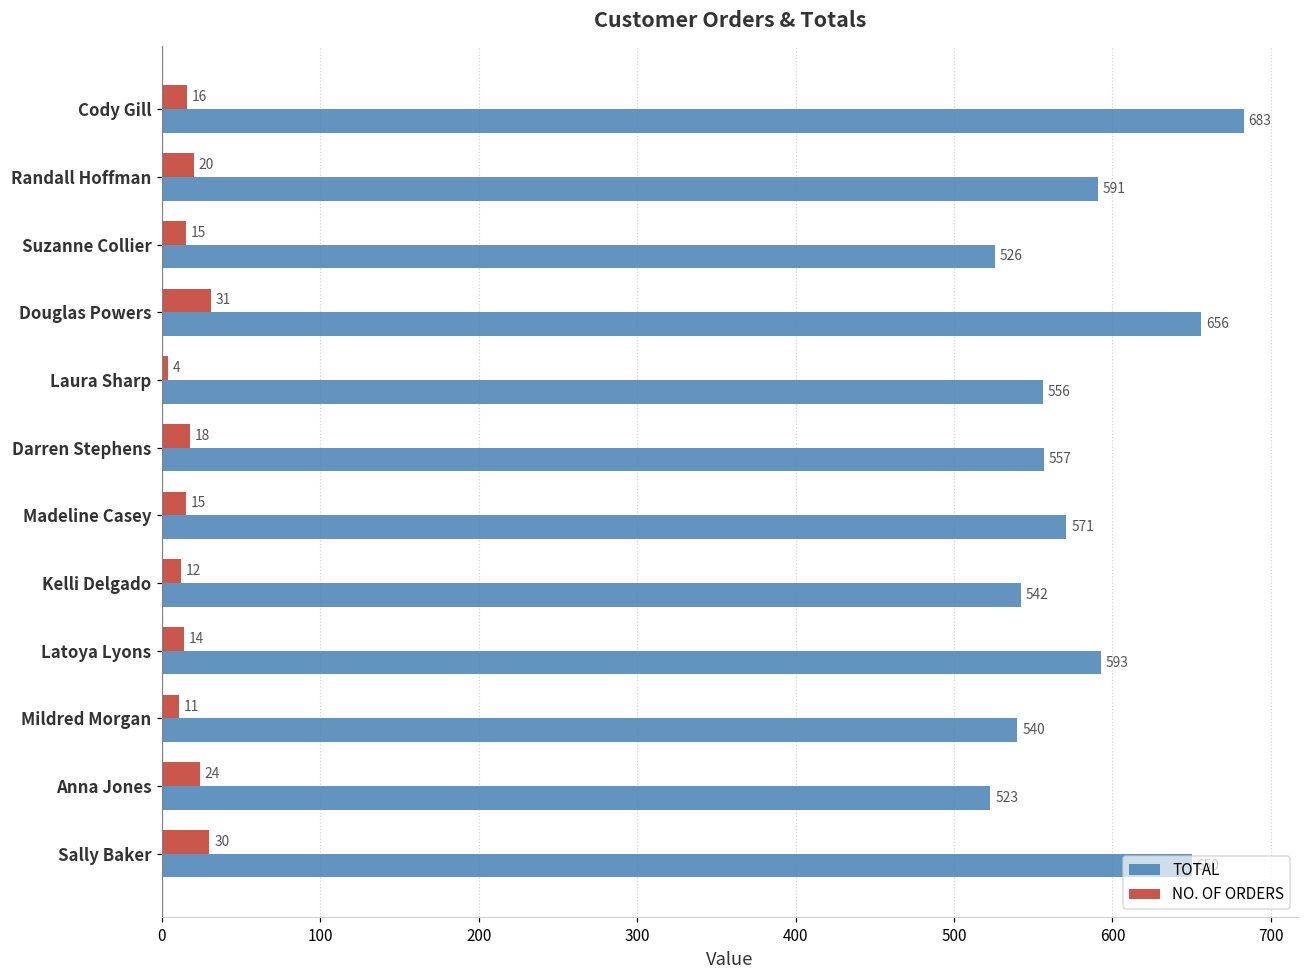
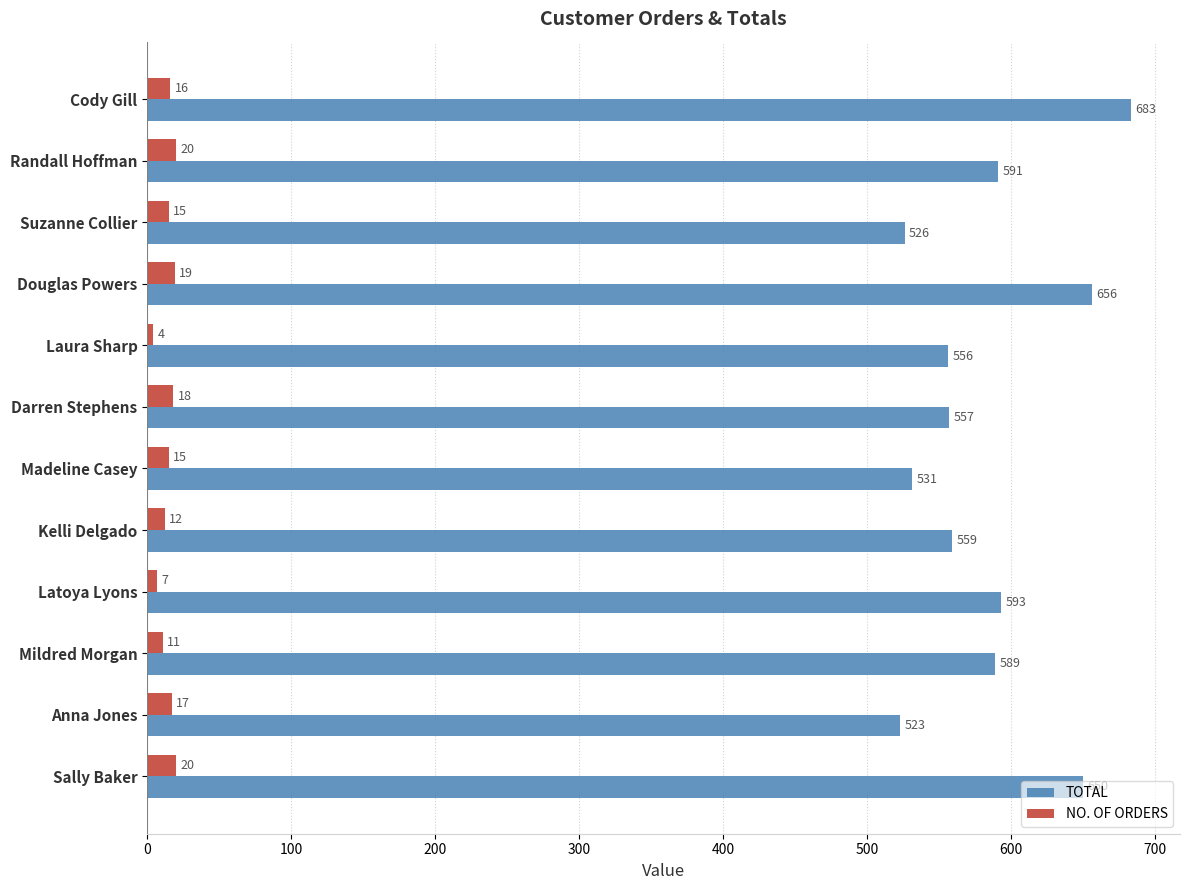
  {
    "TOTAL": {
      "Cody Gill": 683,
      "Randall Hoffman": 591,
      "Suzanne Collier": 526,
      "Douglas Powers": 656,
      "Laura Sharp": 556,
      "Darren Stephens": 557,
-     "Madeline Casey": 571,
-     "Kelli Delgado": 542,
+     "Madeline Casey": 531,
+     "Kelli Delgado": 559,
      "Latoya Lyons": 593,
-     "Mildred Morgan": 540,
+     "Mildred Morgan": 589,
      "Anna Jones": 523
    },
    "NO. OF ORDERS": {
      "Cody Gill": 16,
      "Randall Hoffman": 20,
      "Suzanne Collier": 15,
-     "Douglas Powers": 31,
+     "Douglas Powers": 19,
      "Laura Sharp": 4,
      "Darren Stephens": 18,
      "Madeline Casey": 15,
      "Kelli Delgado": 12,
-     "Latoya Lyons": 14,
+     "Latoya Lyons": 7,
      "Mildred Morgan": 11,
-     "Anna Jones": 24,
-     "Sally Baker": 30
+     "Anna Jones": 17,
+     "Sally Baker": 20
    }
  }
